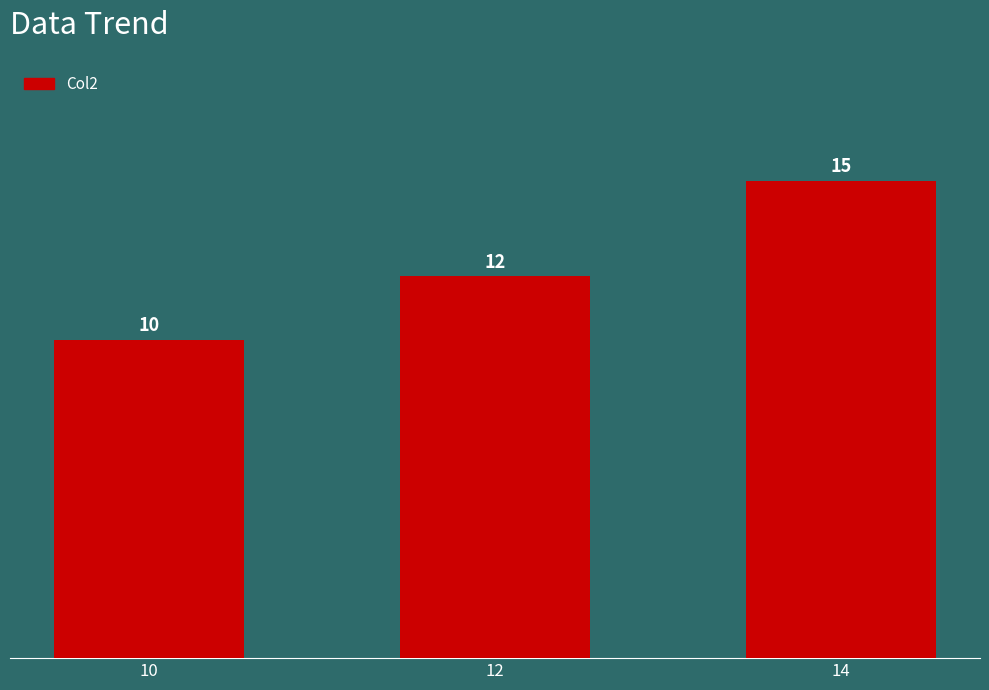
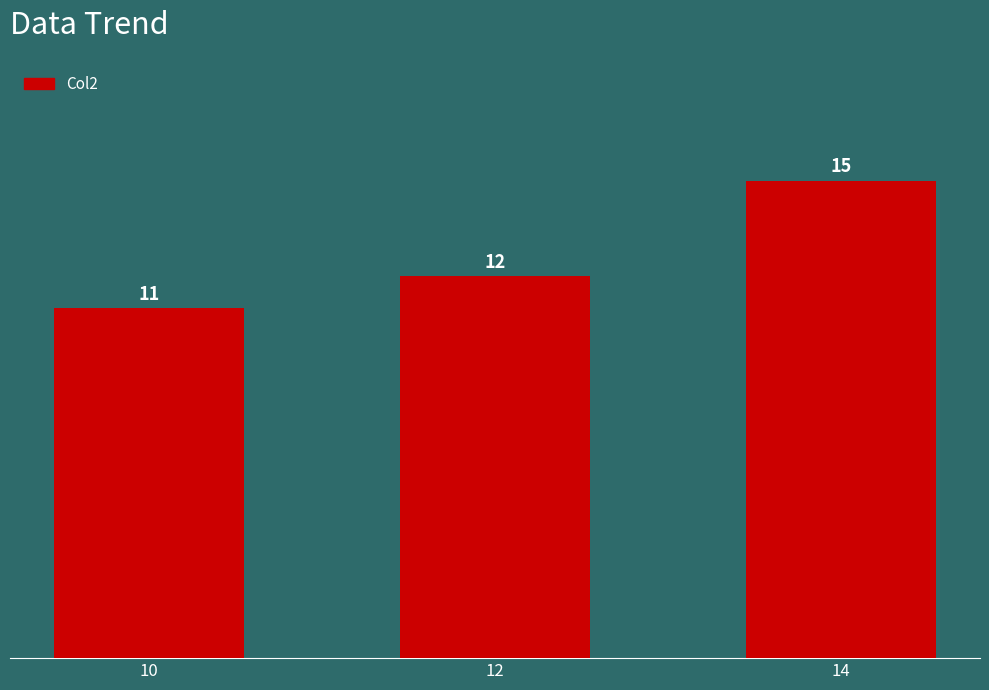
  {
-   "10": 10,
+   "10": 11,
    "12": 12,
    "14": 15
  }
